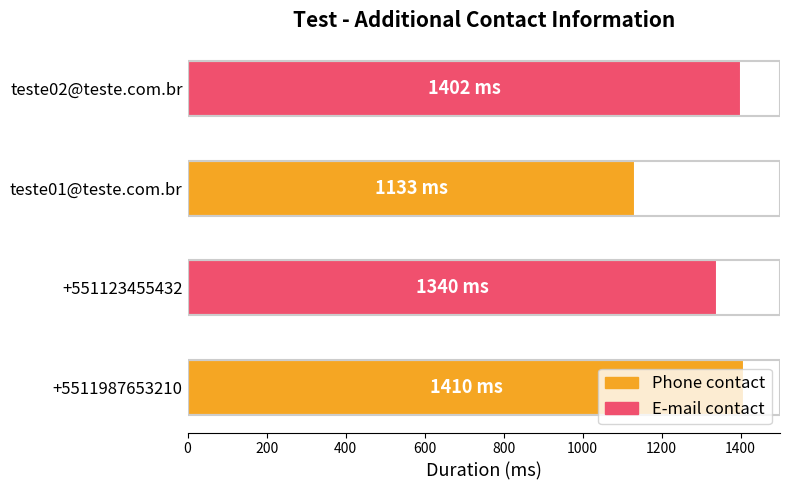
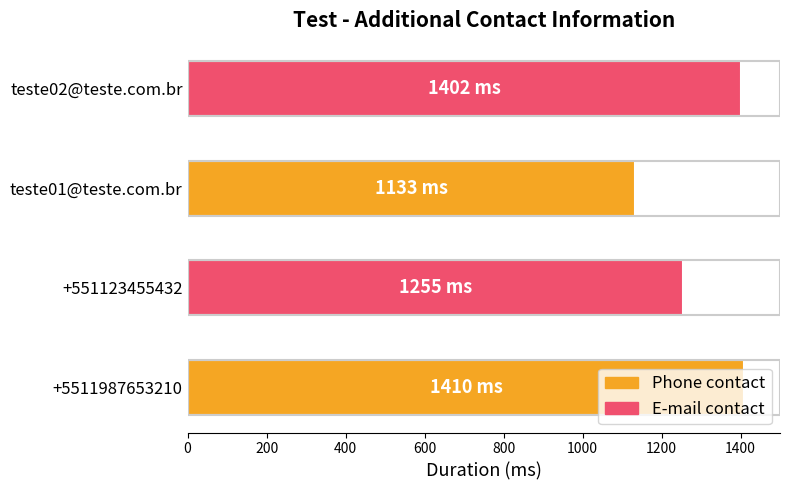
  {
    "teste02@teste.com.br": 1402,
    "teste01@teste.com.br": 1133,
-   "+551123455432": 1340
+   "+551123455432": 1255
  }
